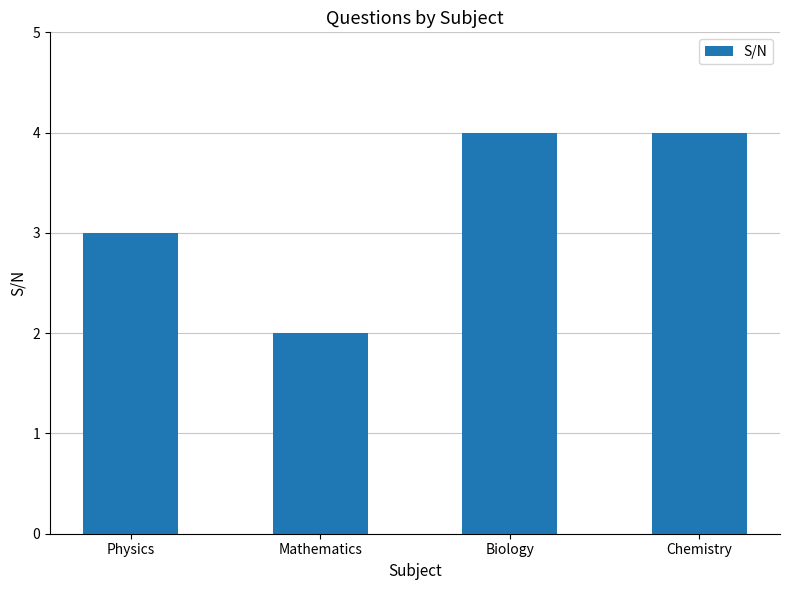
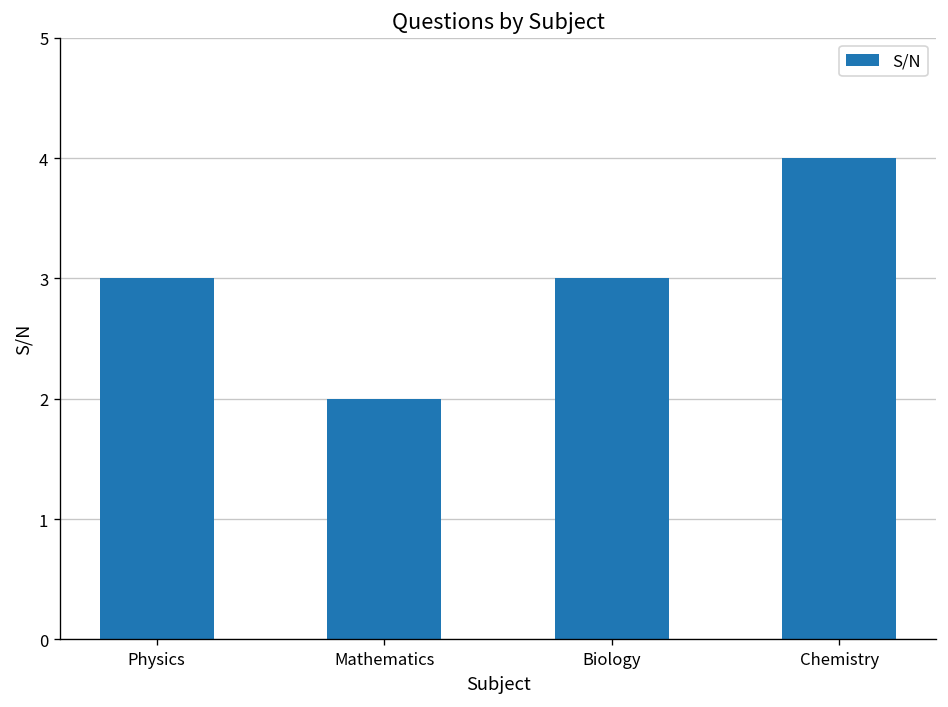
  {
    "Physics": 3,
    "Mathematics": 2,
-   "Biology": 4,
+   "Biology": 3,
    "Chemistry": 4
  }
